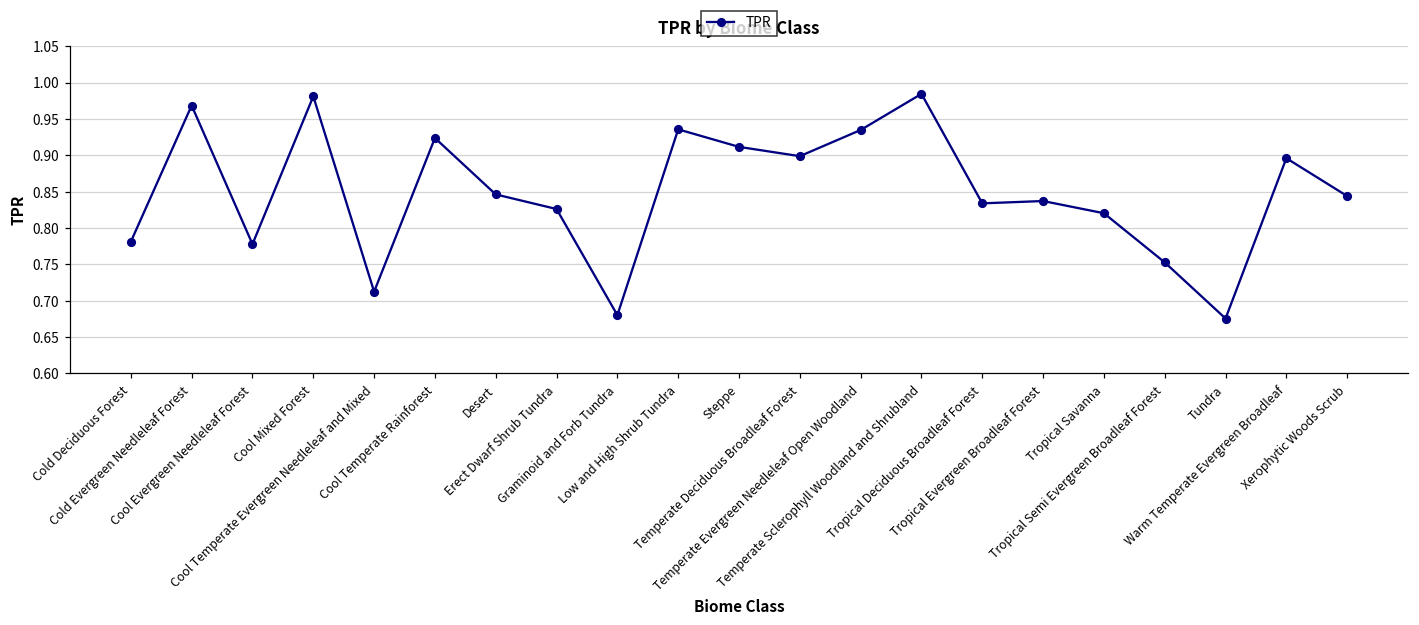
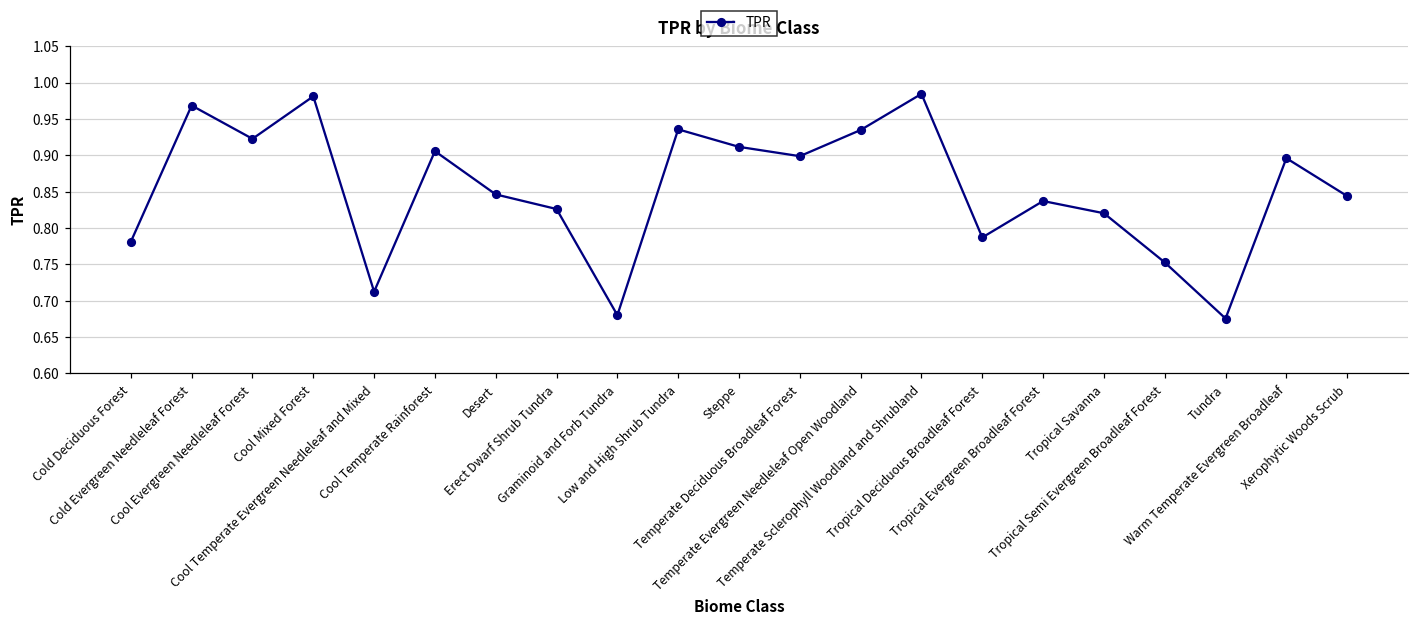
  {
    "Cold Deciduous Forest": 0.78,
    "Cold Evergreen Needleleaf Forest": 0.97,
-   "Cool Evergreen Needleleaf Forest": 0.78,
+   "Cool Evergreen Needleleaf Forest": 0.92,
    "Cool Mixed Forest": 0.98,
    "Cool Temperate Evergreen Needleleaf and Mixed": 0.71,
-   "Cool Temperate Rainforest": 0.92,
+   "Cool Temperate Rainforest": 0.91,
    "Desert": 0.85,
    "Erect Dwarf Shrub Tundra": 0.83,
    "Graminoid and Forb Tundra": 0.68,
    "Low and High Shrub Tundra": 0.94,
    "Steppe": 0.91,
    "Temperate Deciduous Broadleaf Forest": 0.90,
    "Temperate Evergreen Needleleaf Open Woodland": 0.93,
    "Temperate Sclerophyll Woodland and Shrubland": 0.98,
-   "Tropical Deciduous Broadleaf Forest": 0.83,
+   "Tropical Deciduous Broadleaf Forest": 0.79,
    "Tropical Evergreen Broadleaf Forest": 0.84,
    "Tropical Savanna": 0.82,
    "Tropical Semi Evergreen Broadleaf Forest": 0.75,
    "Tundra": 0.68,
    "Warm Temperate Evergreen Broadleaf": 0.90,
    "Xerophytic Woods Scrub": 0.84
  }
